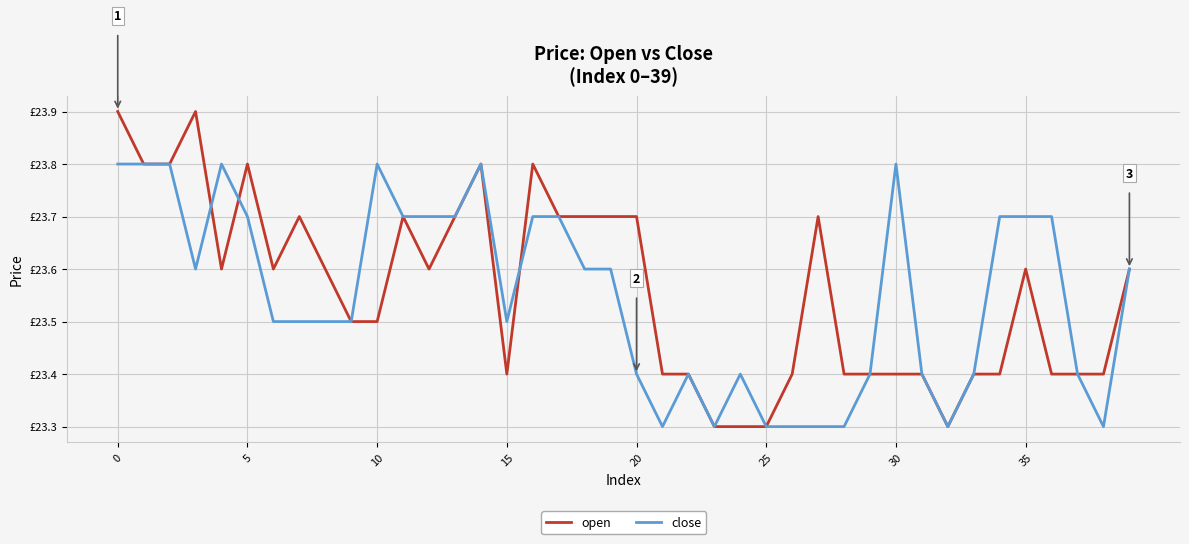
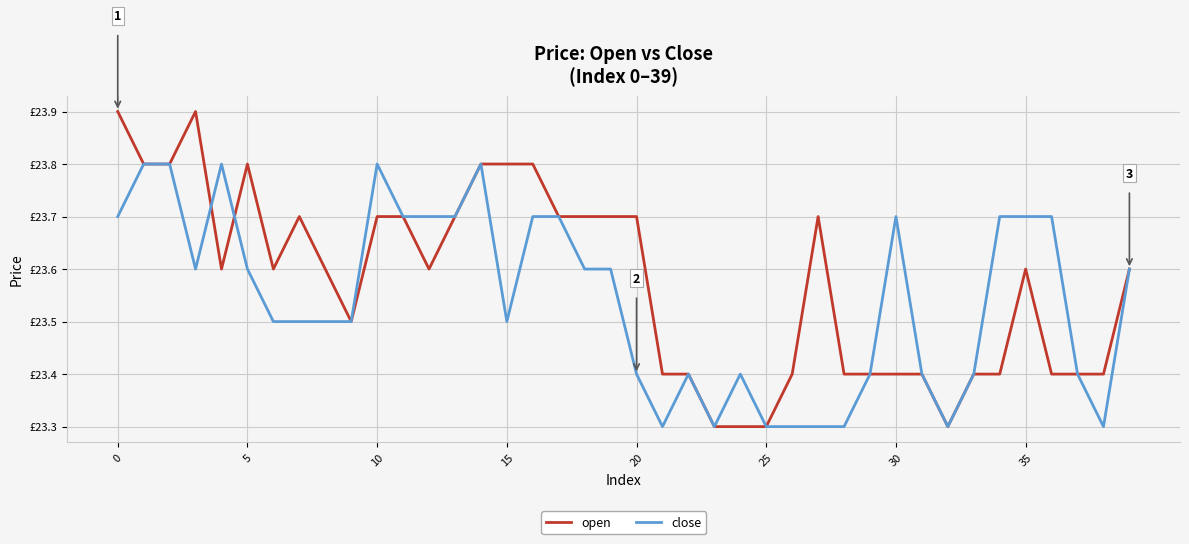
  {
    "open": {
      "0": "£23.9",
      "5": "£23.8",
-     "10": "£23.5",
-     "15": "£23.4",
+     "10": "£23.7",
+     "15": "£23.8",
      "20": "£23.7",
      "30": "£23.4",
      "35": "£23.6"
    },
    "close": {
-     "0": "£23.8",
-     "5": "£23.7",
+     "0": "£23.7",
+     "5": "£23.6",
      "10": "£23.8",
      "15": "£23.5",
      "20": "£23.4",
-     "30": "£23.8",
+     "30": "£23.7",
      "35": "£23.7"
    }
  }
